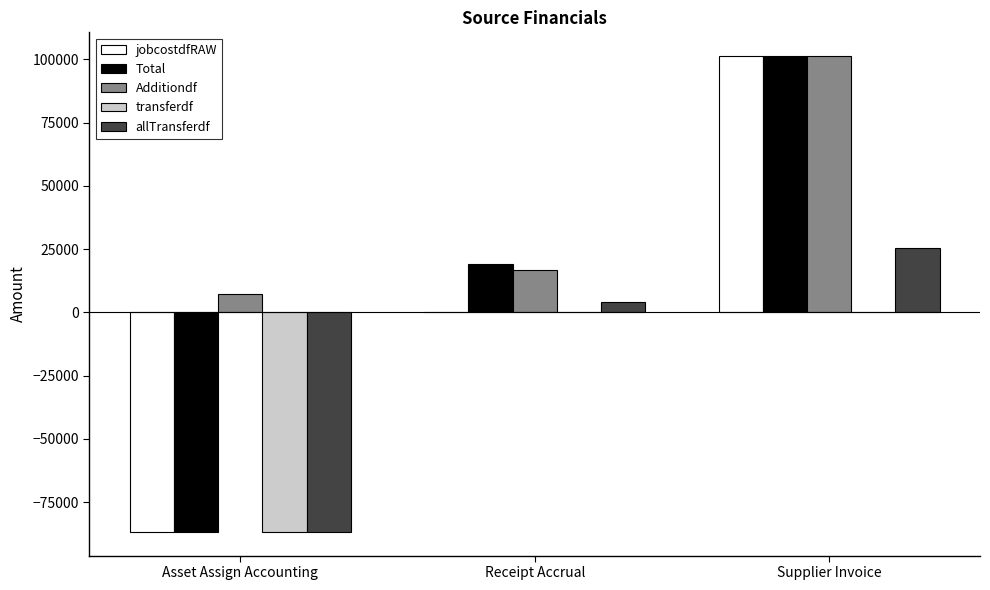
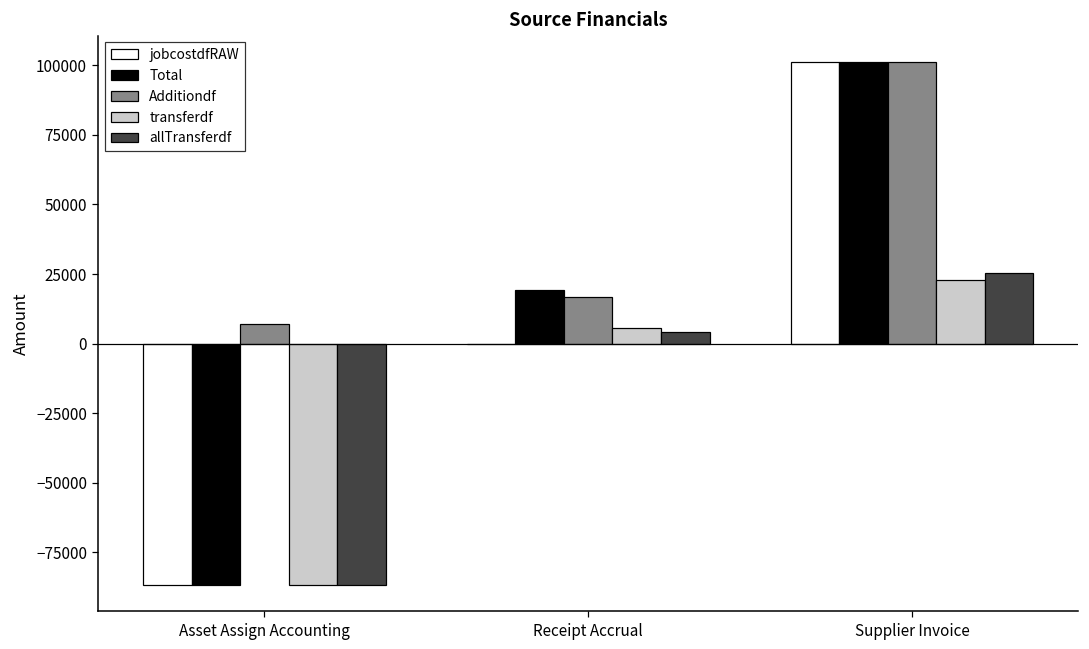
  {
    "jobcostdfRAW": {
      "Asset Assign Accounting": -87000,
      "Receipt Accrual": 0,
      "Supplier Invoice": 101000
    },
    "Total": {
      "Asset Assign Accounting": -87000,
      "Receipt Accrual": 19000,
      "Supplier Invoice": 101000
    },
    "Additiondf": {
      "Asset Assign Accounting": 7000,
      "Receipt Accrual": 17000,
      "Supplier Invoice": 101000
    },
    "transferdf": {
      "Asset Assign Accounting": -87000,
-     "Receipt Accrual": 0,
-     "Supplier Invoice": 0
+     "Receipt Accrual": 6000,
+     "Supplier Invoice": 23000
    },
    "allTransferdf": {
      "Asset Assign Accounting": -87000,
      "Receipt Accrual": 4000,
      "Supplier Invoice": 25000
    }
  }
